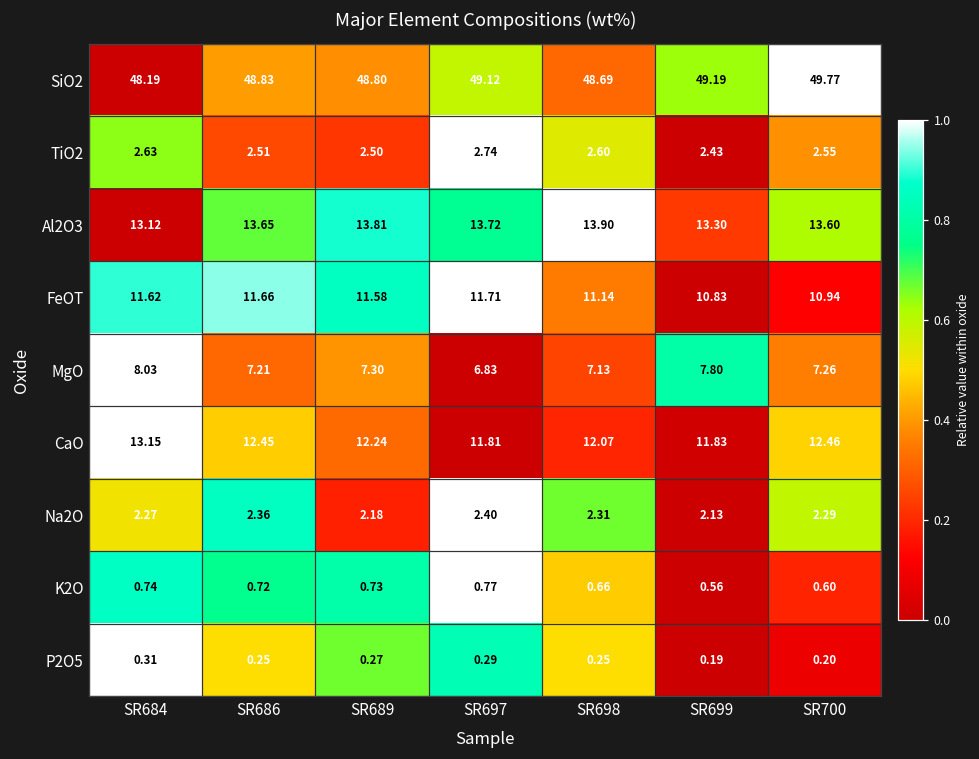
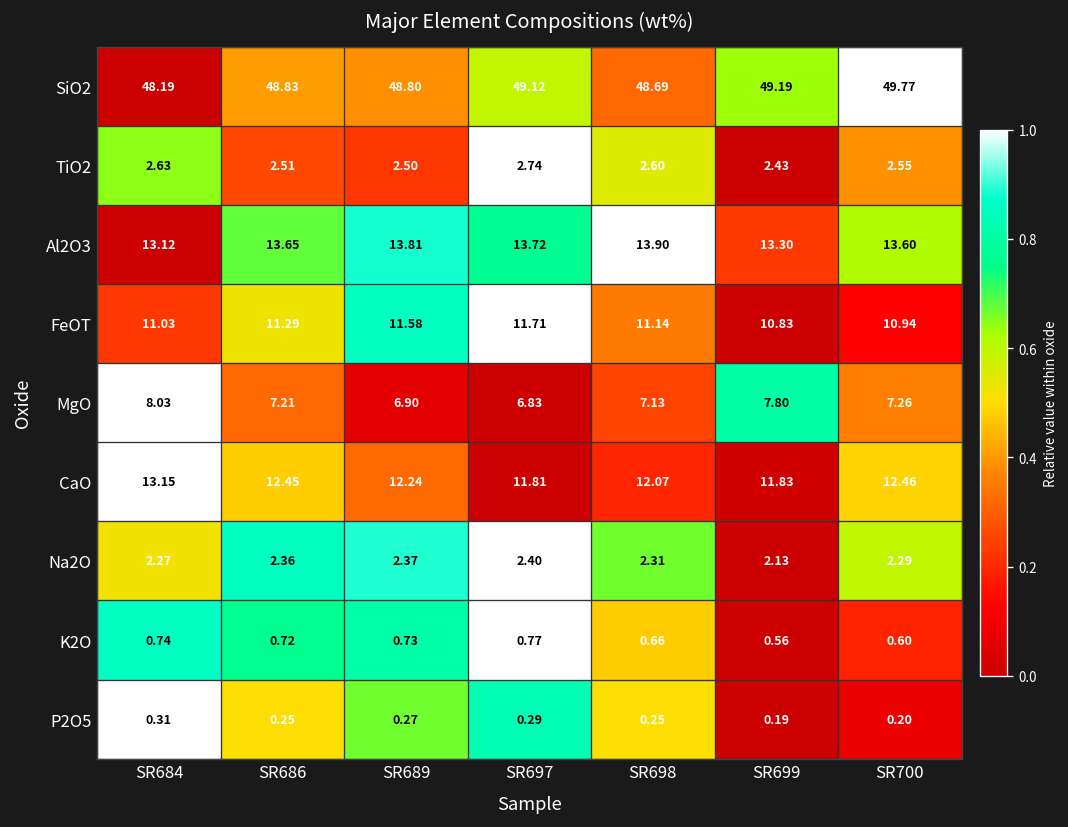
  {
    "SiO2": {
      "SR684": 48.19,
      "SR686": 48.83,
      "SR689": 48.80,
      "SR697": 49.12,
      "SR698": 48.69,
      "SR699": 49.19,
      "SR700": 49.77
    },
    "TiO2": {
      "SR684": 2.63,
      "SR686": 2.51,
      "SR689": 2.50,
      "SR697": 2.74,
      "SR698": 2.60,
      "SR699": 2.43,
      "SR700": 2.55
    },
    "Al2O3": {
      "SR684": 13.12,
      "SR686": 13.65,
      "SR689": 13.81,
      "SR697": 13.72,
      "SR698": 13.90,
      "SR699": 13.30,
      "SR700": 13.60
    },
    "FeOT": {
-     "SR684": 11.62,
-     "SR686": 11.66,
+     "SR684": 11.03,
+     "SR686": 11.29,
      "SR689": 11.58,
      "SR697": 11.71,
      "SR698": 11.14,
      "SR699": 10.83,
      "SR700": 10.94
    },
    "MgO": {
      "SR684": 8.03,
      "SR686": 7.21,
-     "SR689": 7.30,
+     "SR689": 6.90,
      "SR697": 6.83,
      "SR698": 7.13,
      "SR699": 7.80,
      "SR700": 7.26
    },
    "CaO": {
      "SR684": 13.15,
      "SR686": 12.45,
      "SR689": 12.24,
      "SR697": 11.81,
      "SR698": 12.07,
      "SR699": 11.83,
      "SR700": 12.46
    },
    "Na2O": {
      "SR684": 2.27,
      "SR686": 2.36,
-     "SR689": 2.18,
+     "SR689": 2.37,
      "SR697": 2.40,
      "SR698": 2.31,
      "SR699": 2.13,
      "SR700": 2.29
    },
    "K2O": {
      "SR684": 0.74,
      "SR686": 0.72,
      "SR689": 0.73,
      "SR697": 0.77,
      "SR698": 0.66,
      "SR699": 0.56,
      "SR700": 0.60
    },
    "P2O5": {
      "SR684": 0.31,
      "SR686": 0.25,
      "SR689": 0.27,
      "SR697": 0.29,
      "SR698": 0.25,
      "SR699": 0.19,
      "SR700": 0.20
    }
  }
